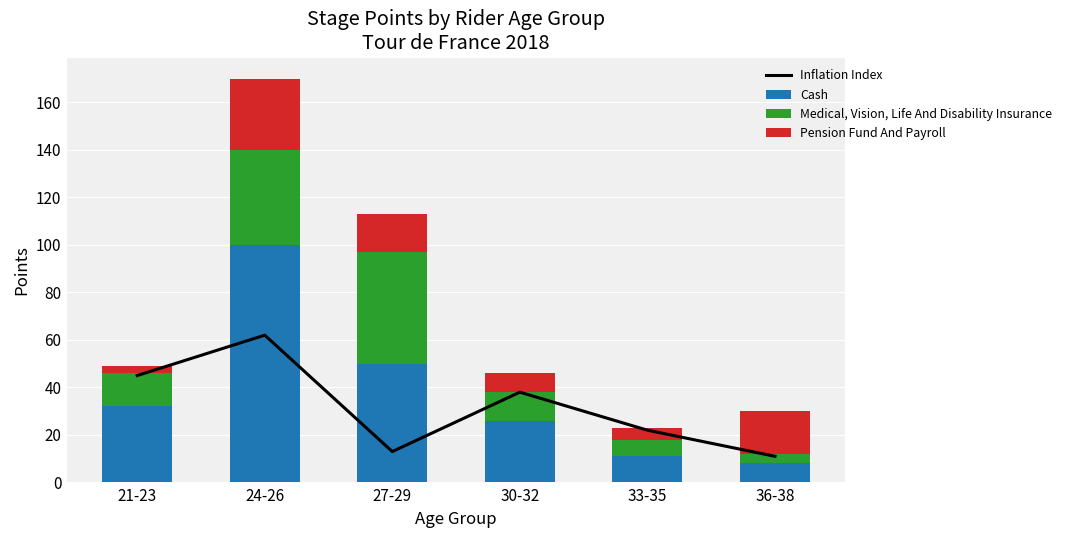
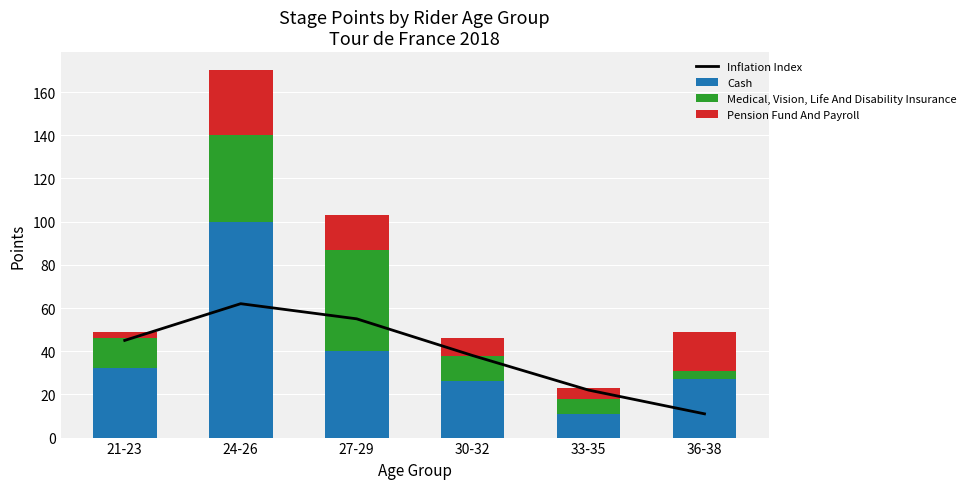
  {
    "Inflation Index": {
      "21-23": 45,
      "24-26": 62,
-     "27-29": 13,
+     "27-29": 55,
      "30-32": 38,
      "33-35": 22,
      "36-38": 11
    },
    "Cash": {
      "21-23": 32,
      "24-26": 100,
-     "27-29": 50,
+     "27-29": 40,
      "30-32": 26,
      "33-35": 11,
-     "36-38": 8
+     "36-38": 27
    },
    "Medical, Vision, Life And Disability Insurance": {
      "21-23": 14,
      "24-26": 40,
      "27-29": 47,
      "30-32": 12,
      "33-35": 7,
      "36-38": 4
    },
    "Pension Fund And Payroll": {
      "21-23": 3,
      "24-26": 30,
      "27-29": 16,
      "30-32": 8,
      "33-35": 5,
      "36-38": 18
    }
  }
